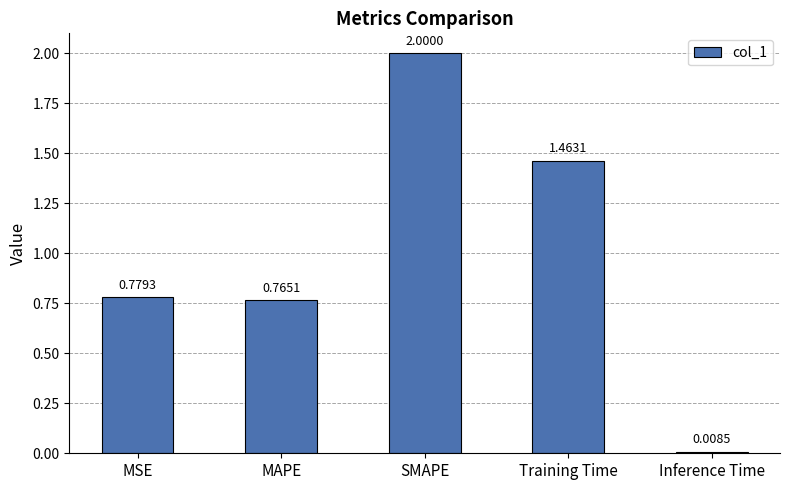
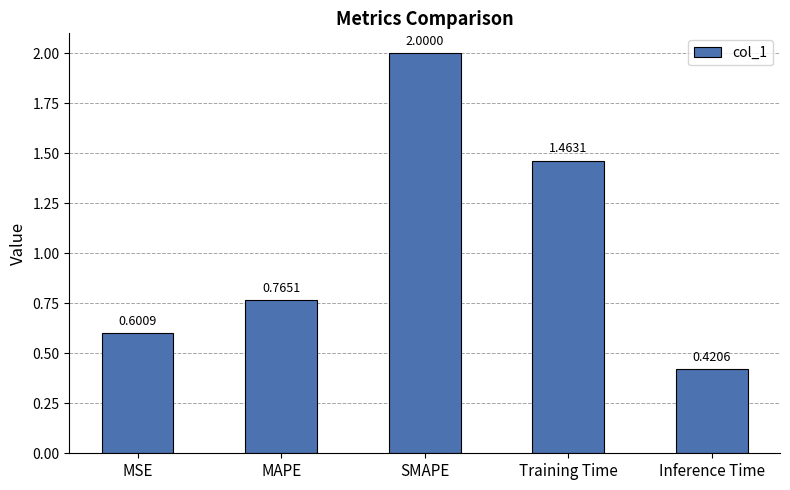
  {
-   "MSE": 0.7793,
+   "MSE": 0.6009,
    "MAPE": 0.7651,
    "SMAPE": 2.0000,
    "Training Time": 1.4631,
-   "Inference Time": 0.0085
+   "Inference Time": 0.4206
  }
